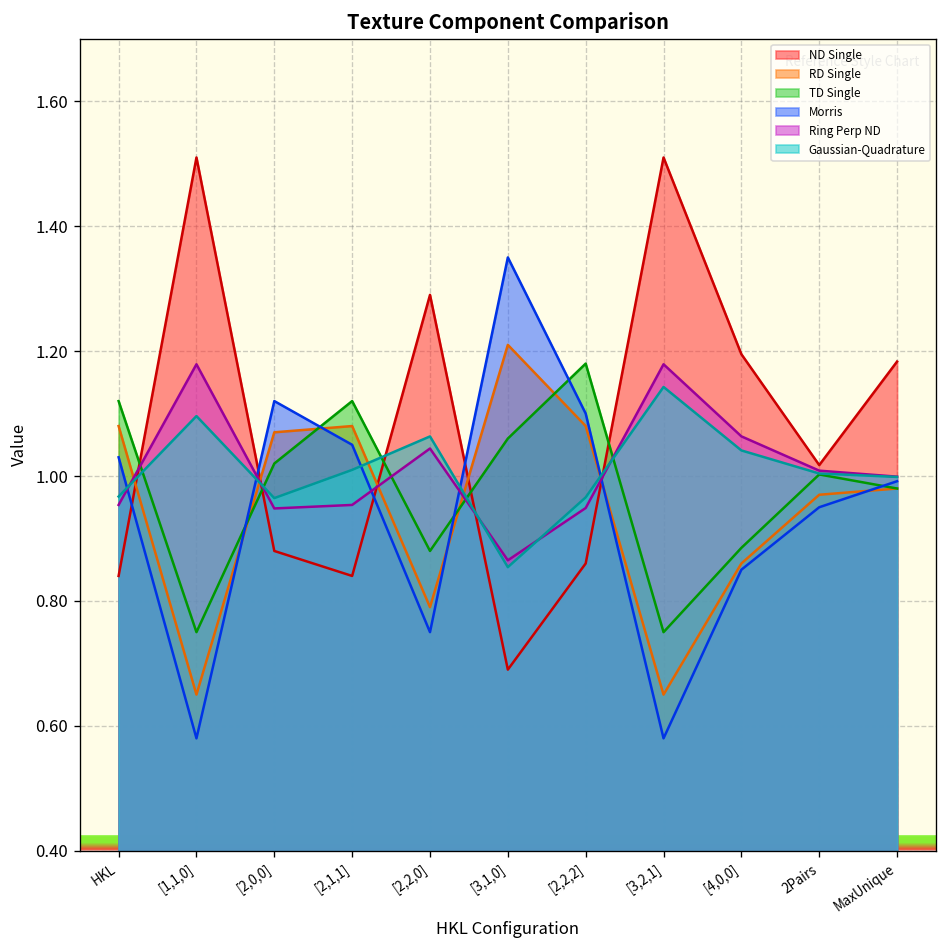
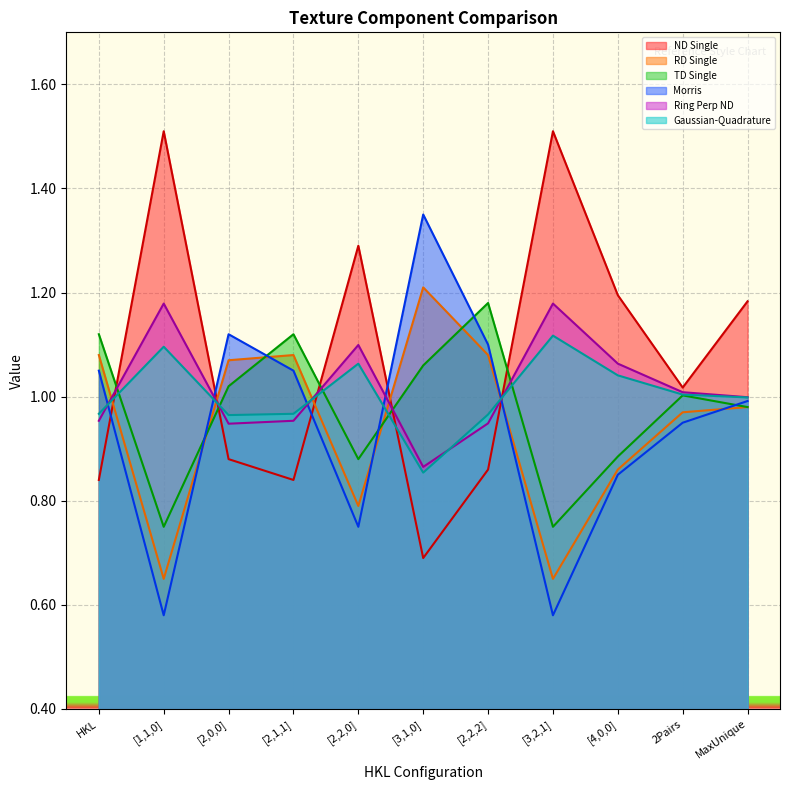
  {
    "ND Single": {
      "HKL": 0.84,
      "[1,1,0]": 1.51,
      "[2,0,0]": 0.88,
      "[2,1,1]": 0.84,
      "[2,2,0]": 1.29,
      "[3,1,0]": 0.69,
      "[2,2,2]": 0.86,
      "[3,2,1]": 1.51,
      "[4,0,0]": 1.20,
      "2Pairs": 1.02,
      "MaxUnique": 1.18
    },
    "RD Single": {
      "HKL": 1.08,
      "[1,1,0]": 0.65,
      "[2,0,0]": 1.07,
      "[2,1,1]": 1.08,
      "[2,2,0]": 0.79,
      "[3,1,0]": 1.21,
      "[2,2,2]": 1.08,
      "[3,2,1]": 0.65,
      "[4,0,0]": 0.86,
      "2Pairs": 0.97
    },
    "TD Single": {
      "HKL": 1.12,
      "[1,1,0]": 0.75,
      "[2,0,0]": 1.02,
      "[2,1,1]": 1.12,
      "[2,2,0]": 0.88,
      "[3,1,0]": 1.06,
      "[2,2,2]": 1.18,
      "[3,2,1]": 0.75,
      "[4,0,0]": 0.89
    },
    "Morris": {
-     "HKL": 1.03,
+     "HKL": 1.05,
      "[1,1,0]": 0.58,
      "[2,0,0]": 1.12,
      "[2,1,1]": 1.05,
      "[2,2,0]": 0.75,
      "[3,1,0]": 1.35,
      "[2,2,2]": 1.10,
      "[3,2,1]": 0.58,
      "[4,0,0]": 0.85,
      "2Pairs": 0.95,
      "MaxUnique": 0.99
    },
    "Ring Perp ND": {
      "HKL": 0.95,
      "[1,1,0]": 1.18,
      "[2,0,0]": 0.95,
      "[2,1,1]": 0.95,
-     "[2,2,0]": 1.04,
+     "[2,2,0]": 1.10,
      "[3,1,0]": 0.87,
      "[2,2,2]": 0.95,
      "[3,2,1]": 1.18,
      "[4,0,0]": 1.06
    },
    "Gaussian-Quadrature": {
      "HKL": 0.97,
      "[1,1,0]": 1.10,
      "[2,0,0]": 0.96,
-     "[2,1,1]": 1.01,
+     "[2,1,1]": 0.97,
      "[2,2,0]": 1.06,
      "[3,1,0]": 0.85,
      "[2,2,2]": 0.97,
-     "[3,2,1]": 1.14,
+     "[3,2,1]": 1.12,
      "[4,0,0]": 1.04
    }
  }
